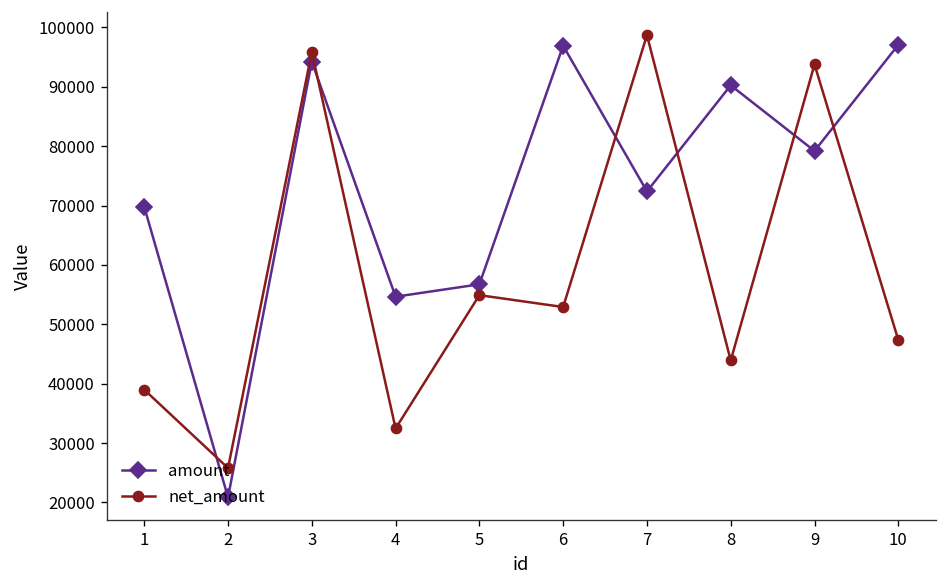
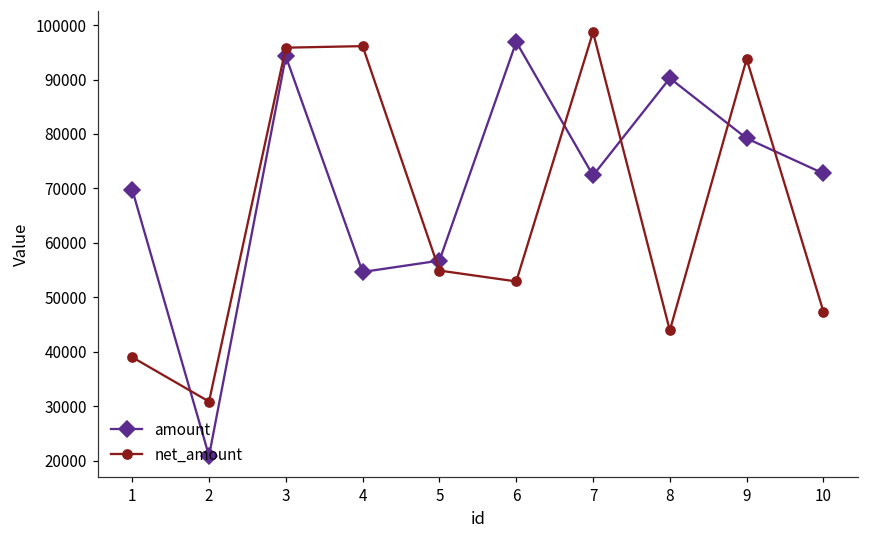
  {
    "amount": {
      "1": 70000,
      "2": 21000,
      "3": 94000,
      "4": 55000,
      "5": 57000,
      "6": 97000,
      "7": 72000,
      "8": 90000,
      "9": 79000,
-     "10": 97000
+     "10": 73000
    },
    "net_amount": {
      "1": 39000,
-     "2": 26000,
+     "2": 31000,
      "3": 96000,
-     "4": 32000,
+     "4": 96000,
      "5": 55000,
      "6": 53000,
      "7": 99000,
      "8": 44000,
      "9": 94000,
      "10": 47000
    }
  }
